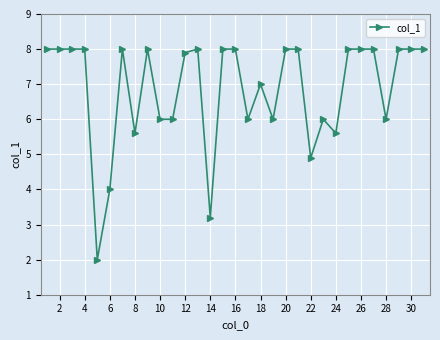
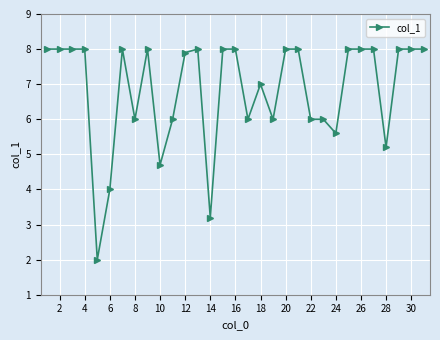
  {
    "2": 8.0,
    "4": 8.0,
    "6": 4.0,
-   "8": 5.6,
-   "10": 6.0,
+   "8": 6.0,
+   "10": 4.7,
    "12": 7.9,
    "14": 3.2,
    "16": 8.0,
    "18": 7.0,
    "20": 8.0,
-   "22": 4.9,
+   "22": 6.0,
    "24": 5.6,
    "26": 8.0,
-   "28": 6.0,
+   "28": 5.2,
    "30": 8.0
  }
